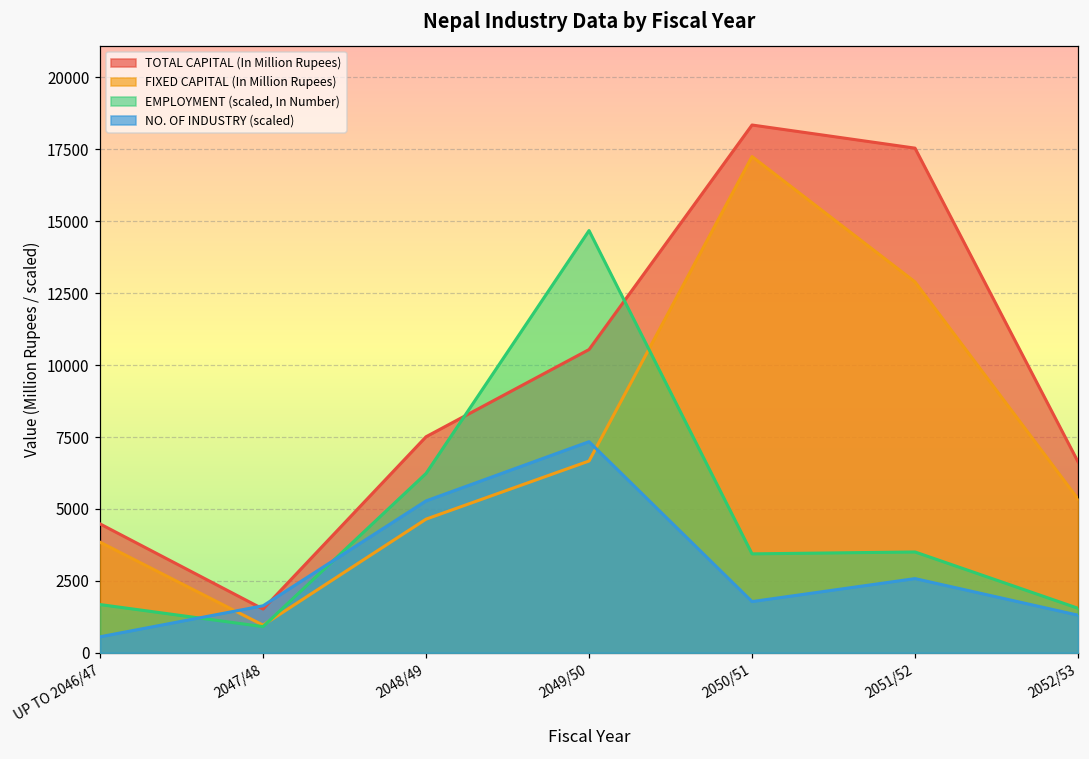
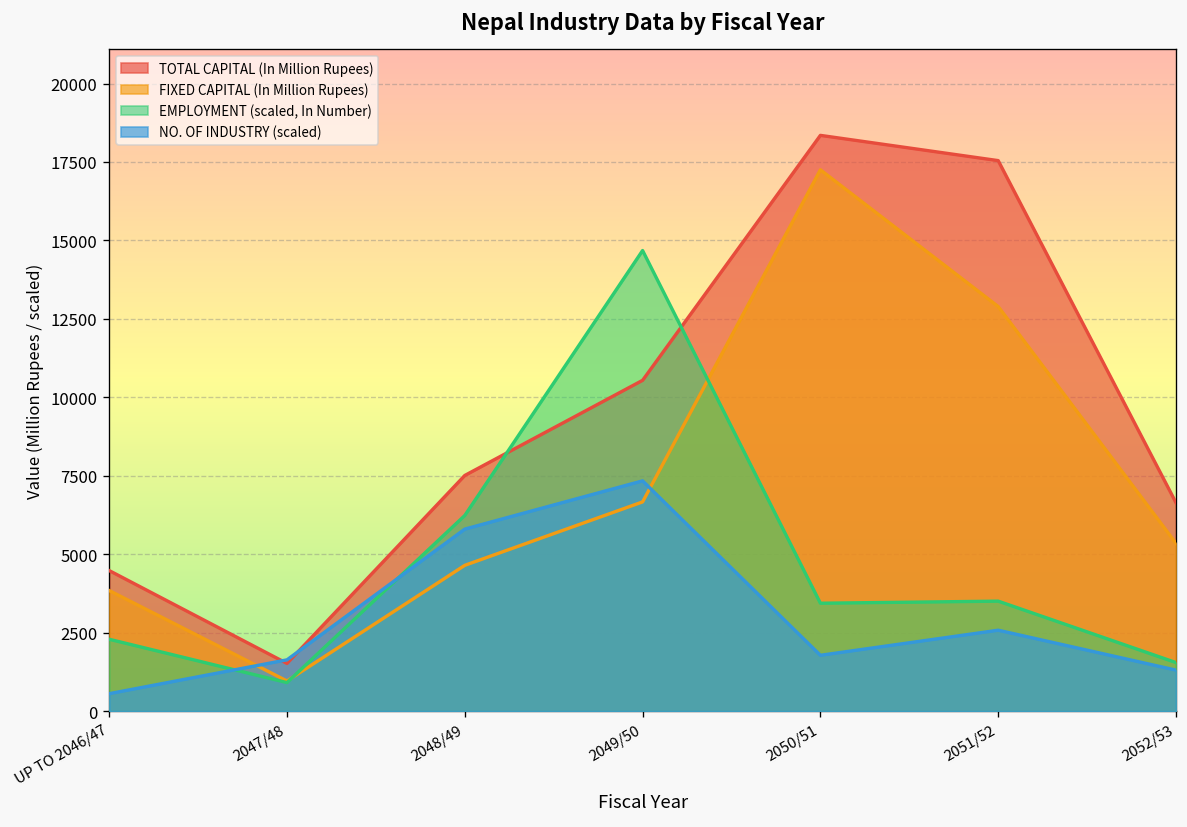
  {
    "TOTAL CAPITAL (In Million Rupees)": {
      "UP TO 2046/47": 4500,
      "2047/48": 1500,
      "2048/49": 7500,
      "2049/50": 10500,
      "2050/51": 18300,
      "2051/52": 17500,
      "2052/53": 6600
    },
    "FIXED CAPITAL (In Million Rupees)": {
      "UP TO 2046/47": 3800,
      "2048/49": 4600,
      "2049/50": 6700,
      "2050/51": 17300,
      "2051/52": 12900,
      "2052/53": 5300
    },
    "EMPLOYMENT (scaled, In Number)": {
-     "UP TO 2046/47": 1700,
+     "UP TO 2046/47": 2300,
      "2048/49": 6200,
      "2049/50": 14700,
      "2050/51": 3400,
      "2051/52": 3500,
      "2052/53": 1500
    },
    "NO. OF INDUSTRY (scaled)": {
      "UP TO 2046/47": 600,
      "2047/48": 1600,
-     "2048/49": 5300,
+     "2048/49": 5800,
      "2049/50": 7300,
      "2050/51": 1800,
      "2051/52": 2600,
      "2052/53": 1300
    }
  }
